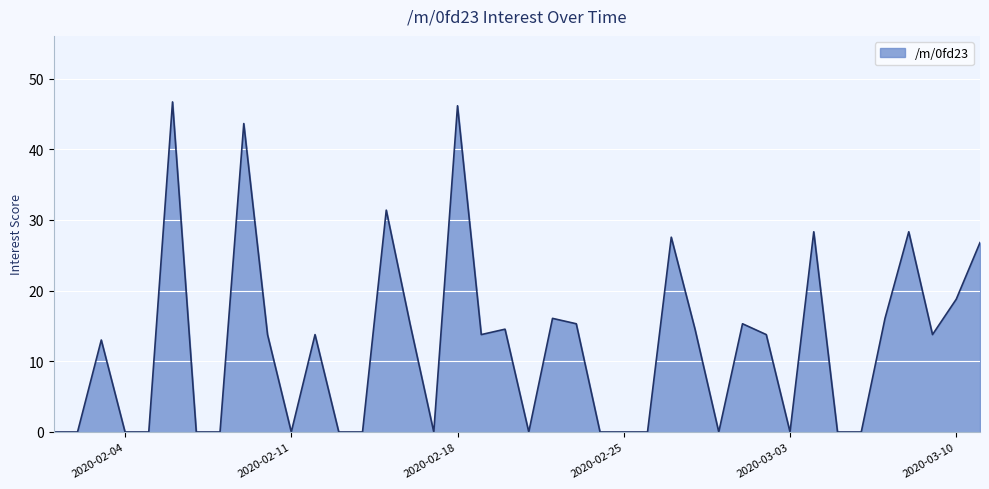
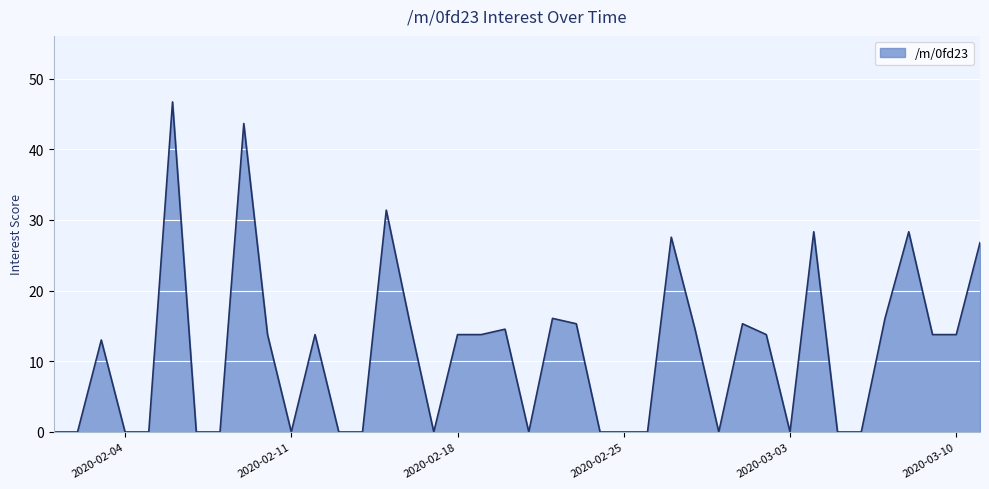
  {
    "2020-02-04": 0,
    "2020-02-11": 0,
-   "2020-02-18": 46,
+   "2020-02-18": 14,
    "2020-02-25": 0,
    "2020-03-03": 0,
-   "2020-03-10": 19
+   "2020-03-10": 14
  }
